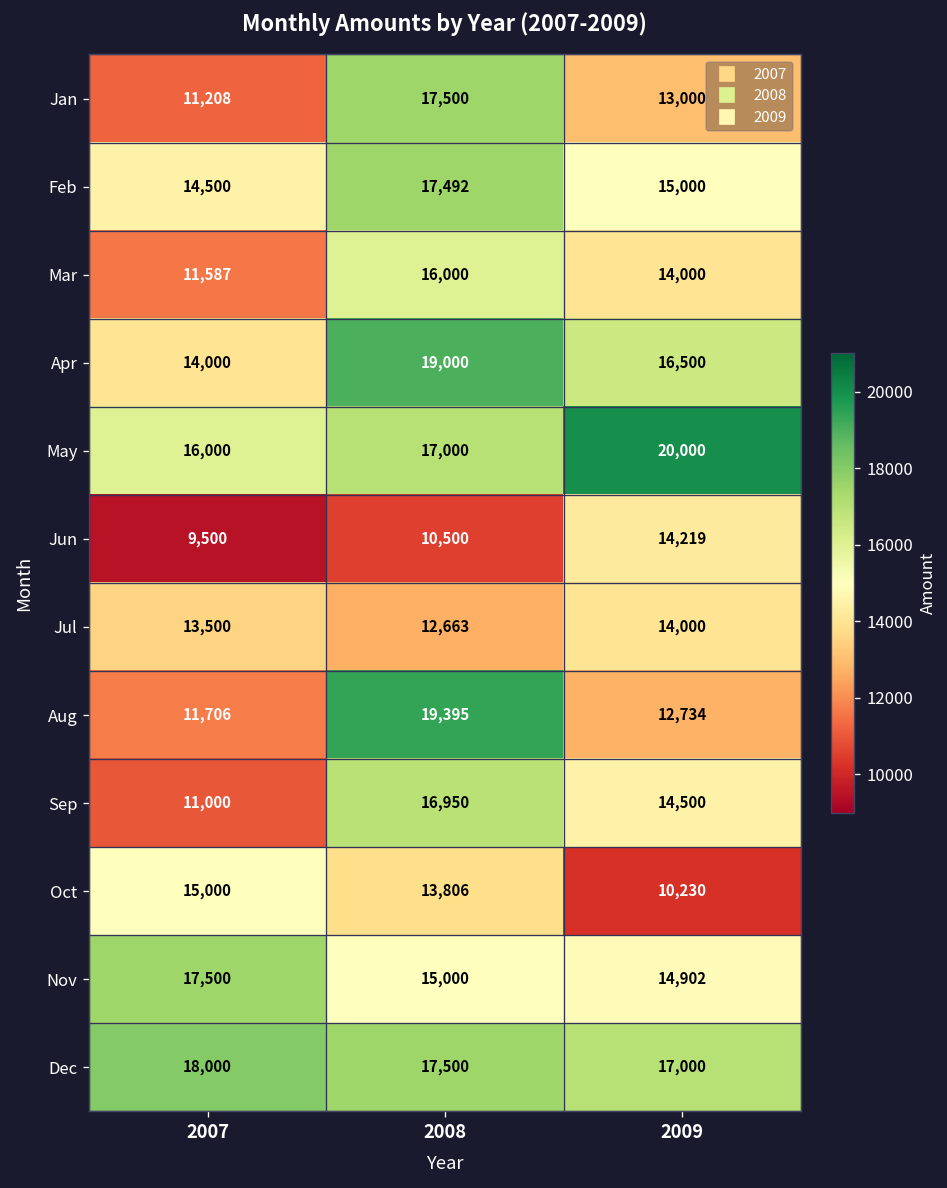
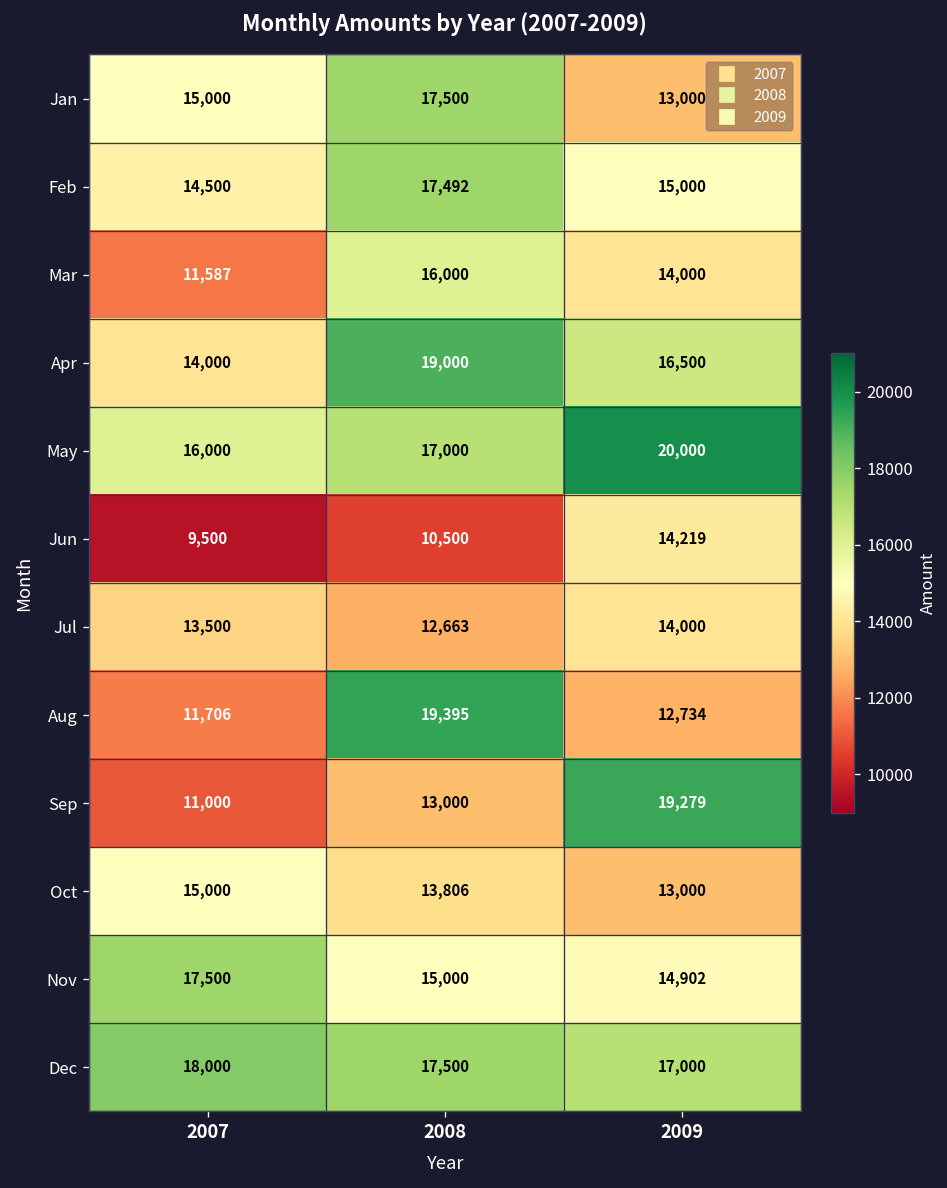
  {
    "Jan": {
-     "2007": "11,208",
+     "2007": "15,000",
      "2008": "17,500"
    },
    "Feb": {
      "2007": "14,500",
      "2008": "17,492",
      "2009": "15,000"
    },
    "Mar": {
      "2007": "11,587",
      "2008": "16,000",
      "2009": "14,000"
    },
    "Apr": {
      "2007": "14,000",
      "2008": "19,000",
      "2009": "16,500"
    },
    "May": {
      "2007": "16,000",
      "2008": "17,000",
      "2009": "20,000"
    },
    "Jun": {
      "2007": "9,500",
      "2008": "10,500",
      "2009": "14,219"
    },
    "Jul": {
      "2007": "13,500",
      "2008": "12,663",
      "2009": "14,000"
    },
    "Aug": {
      "2007": "11,706",
      "2008": "19,395",
      "2009": "12,734"
    },
    "Sep": {
      "2007": "11,000",
-     "2008": "16,950",
-     "2009": "14,500"
+     "2008": "13,000",
+     "2009": "19,279"
    },
    "Oct": {
      "2007": "15,000",
      "2008": "13,806",
-     "2009": "10,230"
+     "2009": "13,000"
    },
    "Nov": {
      "2007": "17,500",
      "2008": "15,000",
      "2009": "14,902"
    },
    "Dec": {
      "2007": "18,000",
      "2008": "17,500",
      "2009": "17,000"
    }
  }
